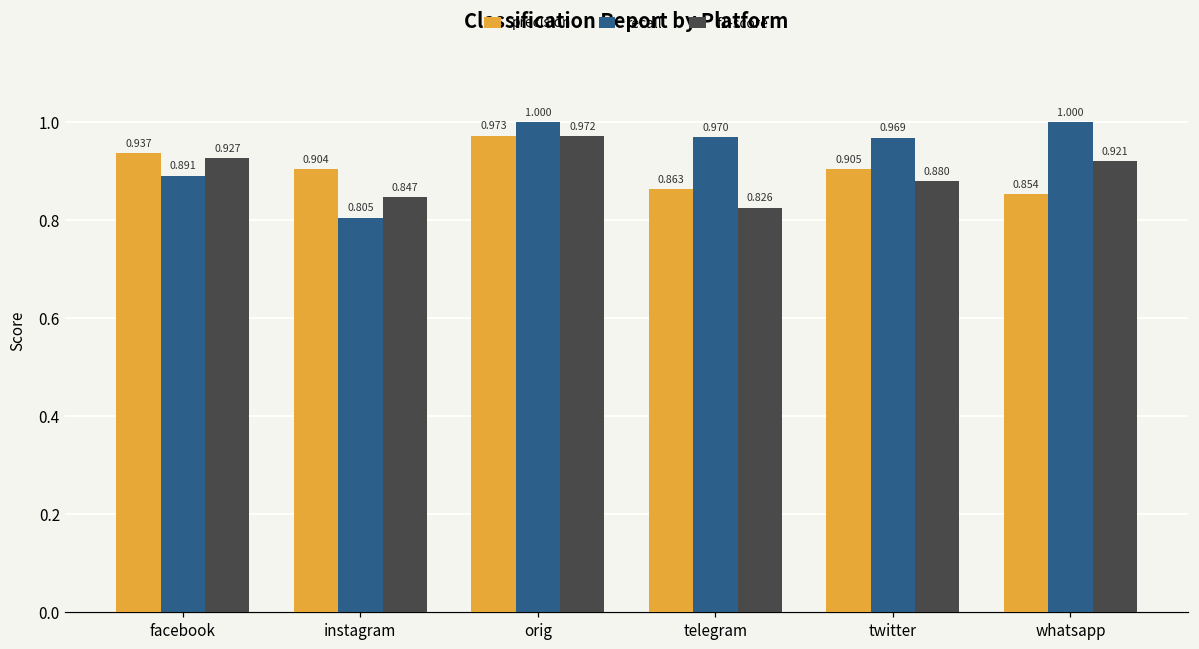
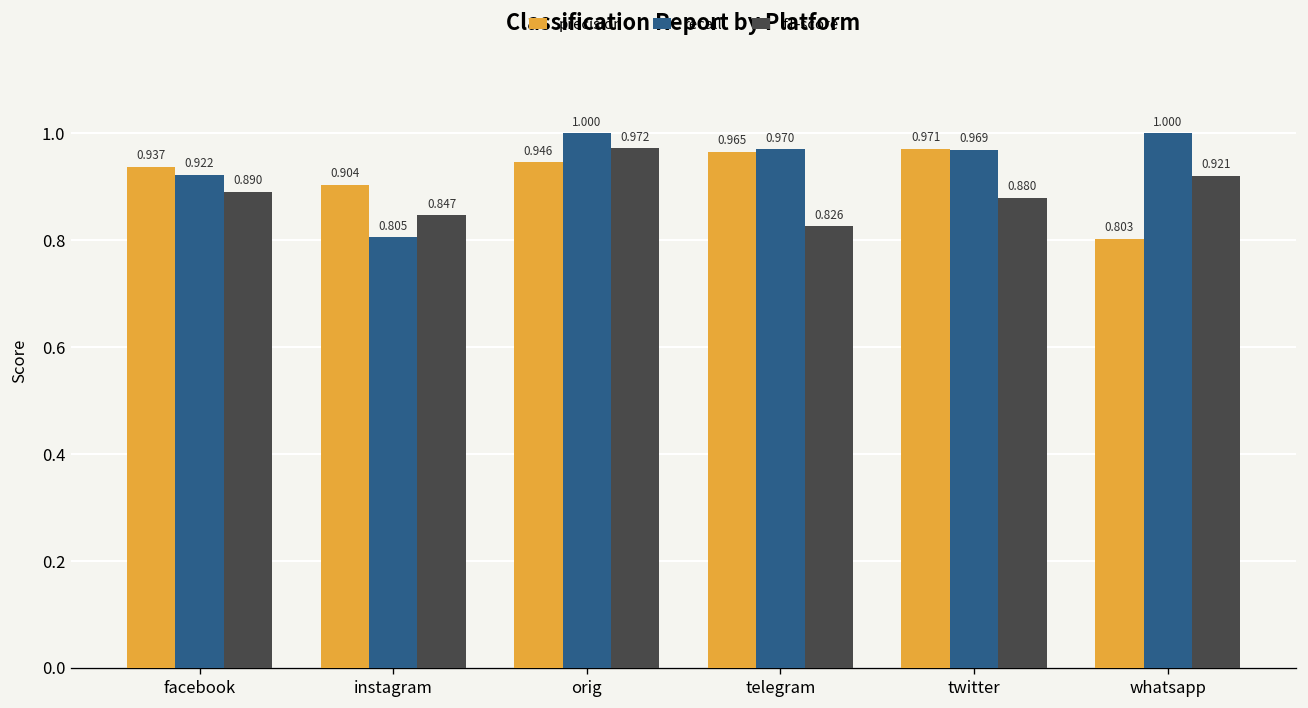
  {
    "precision": {
      "facebook": 0.937,
      "instagram": 0.904,
-     "orig": 0.973,
-     "telegram": 0.863,
-     "twitter": 0.905,
-     "whatsapp": 0.854
+     "orig": 0.946,
+     "telegram": 0.965,
+     "twitter": 0.971,
+     "whatsapp": 0.803
    },
    "recall": {
-     "facebook": 0.891,
+     "facebook": 0.922,
      "instagram": 0.805,
      "orig": 1.000,
      "telegram": 0.970,
      "twitter": 0.969,
      "whatsapp": 1.000
    },
    "f1-score": {
-     "facebook": 0.927,
+     "facebook": 0.890,
      "instagram": 0.847,
      "orig": 0.972,
      "telegram": 0.826,
      "twitter": 0.880,
      "whatsapp": 0.921
    }
  }
